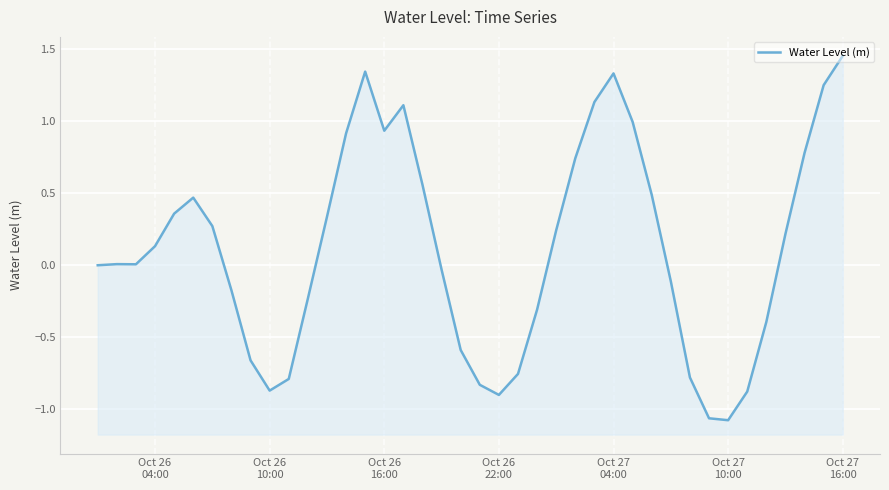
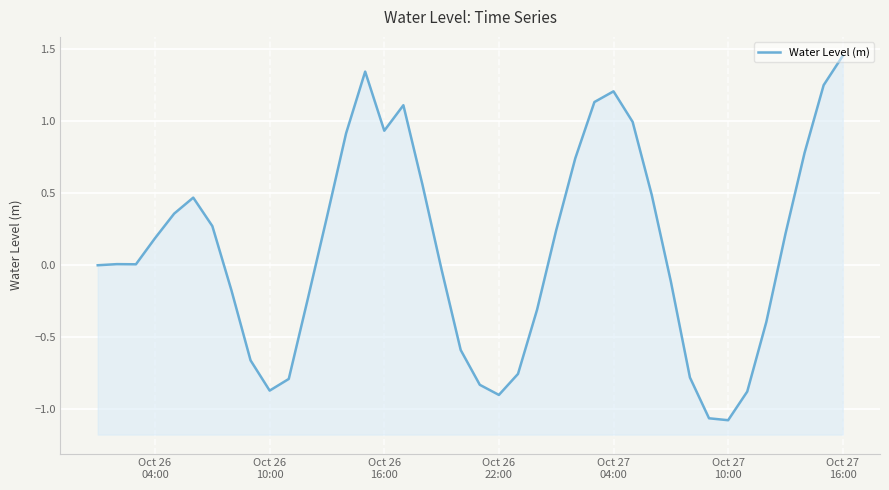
  {
-   "Oct 26 04:00": 0.13,
+   "Oct 26 04:00": 0.19,
    "Oct 26 10:00": -0.87,
    "Oct 26 16:00": 0.93,
    "Oct 26 22:00": -0.90,
-   "Oct 27 04:00": 1.33,
+   "Oct 27 04:00": 1.21,
    "Oct 27 10:00": -1.08
  }
